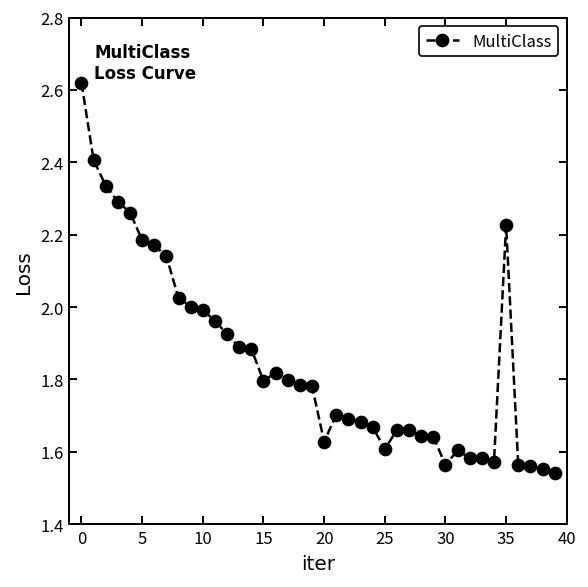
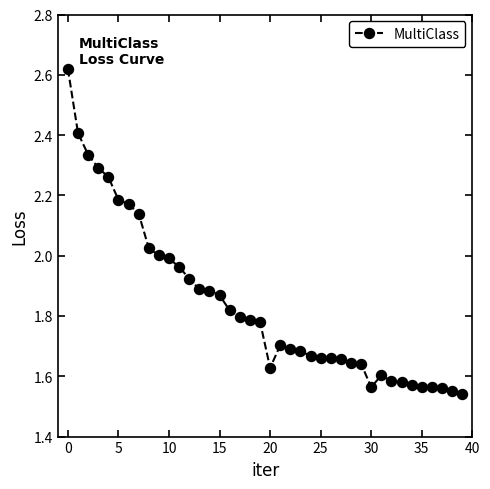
  {
    "0": 2.62,
    "5": 2.19,
    "10": 1.99,
-   "15": 1.80,
+   "15": 1.87,
    "20": 1.63,
-   "25": 1.61,
+   "25": 1.66,
    "30": 1.56,
-   "35": 2.23
+   "35": 1.56
  }
